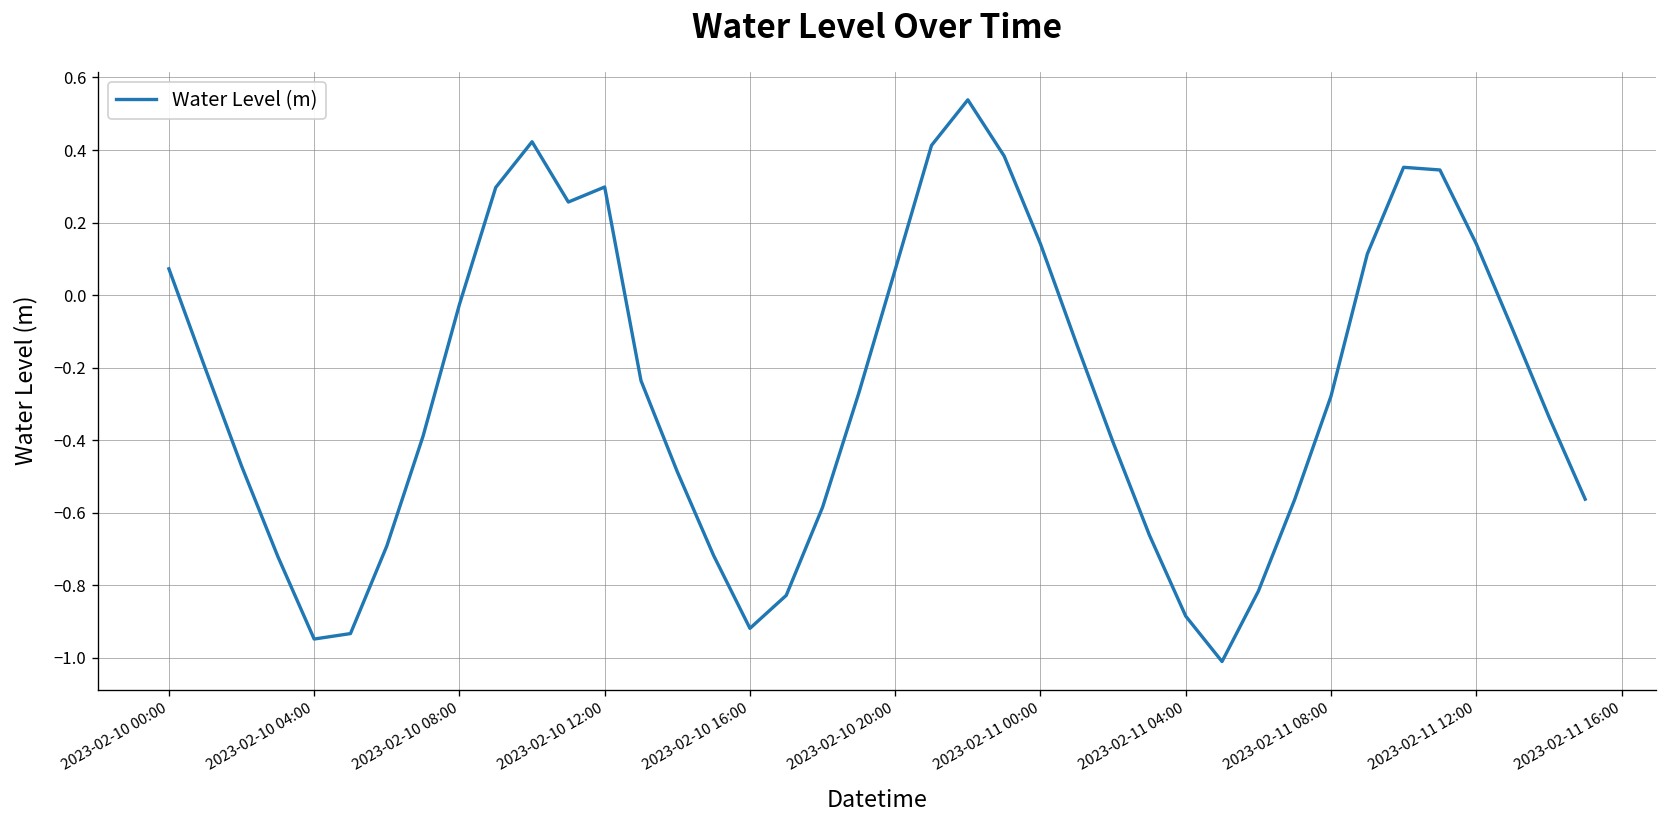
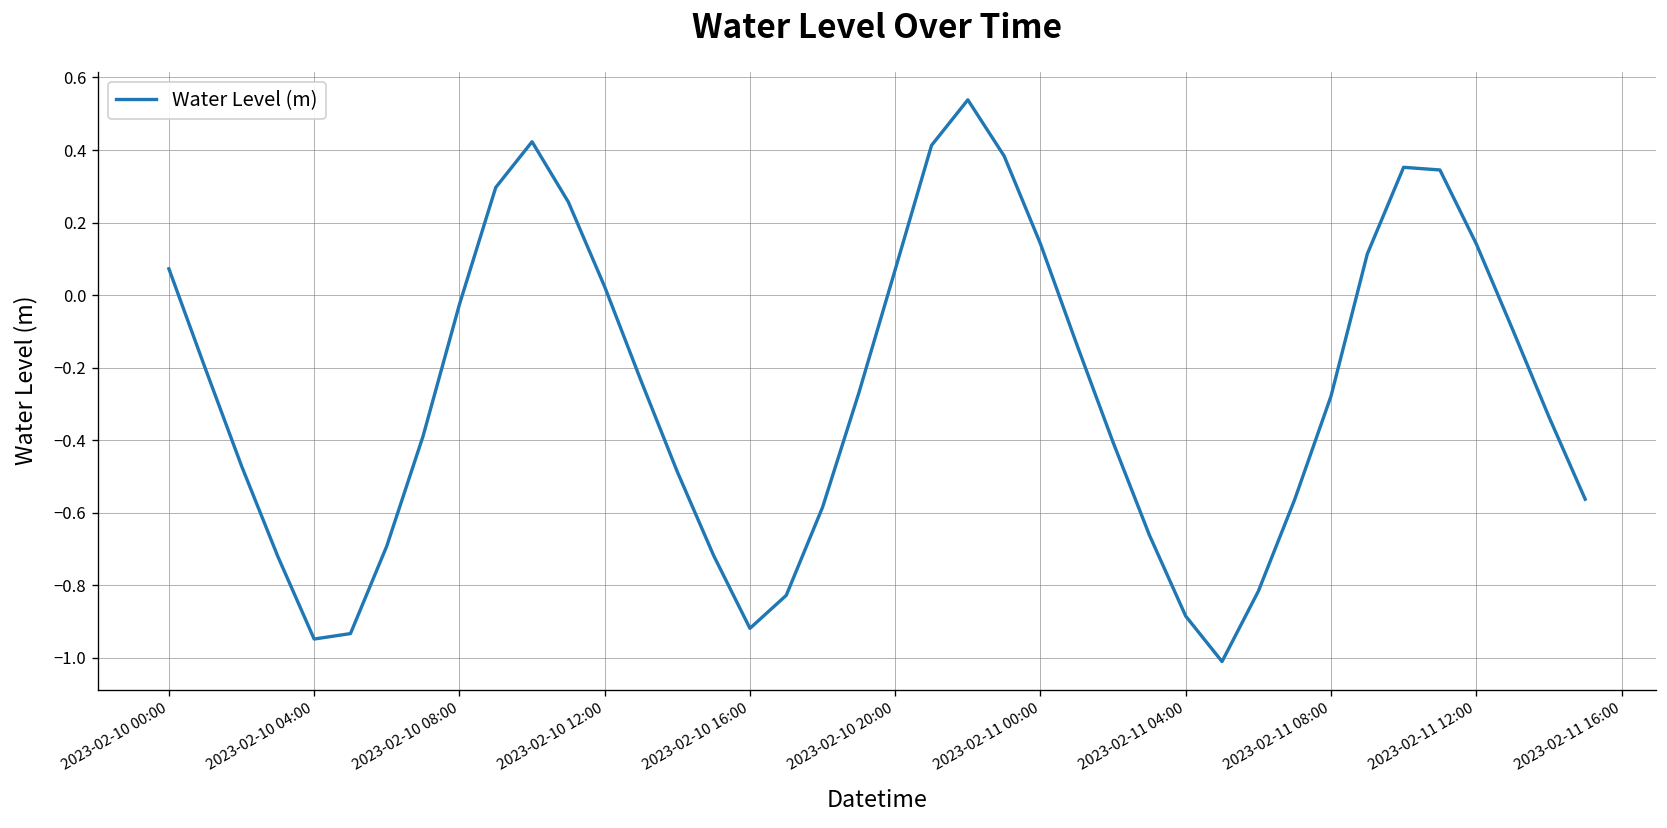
  {
    "2023-02-10 00:00": 0.07,
    "2023-02-10 04:00": -0.95,
    "2023-02-10 08:00": -0.03,
-   "2023-02-10 12:00": 0.30,
+   "2023-02-10 12:00": 0.02,
    "2023-02-10 16:00": -0.92,
    "2023-02-10 20:00": 0.07,
    "2023-02-11 00:00": 0.14,
    "2023-02-11 04:00": -0.88,
    "2023-02-11 08:00": -0.28,
    "2023-02-11 12:00": 0.14
  }
